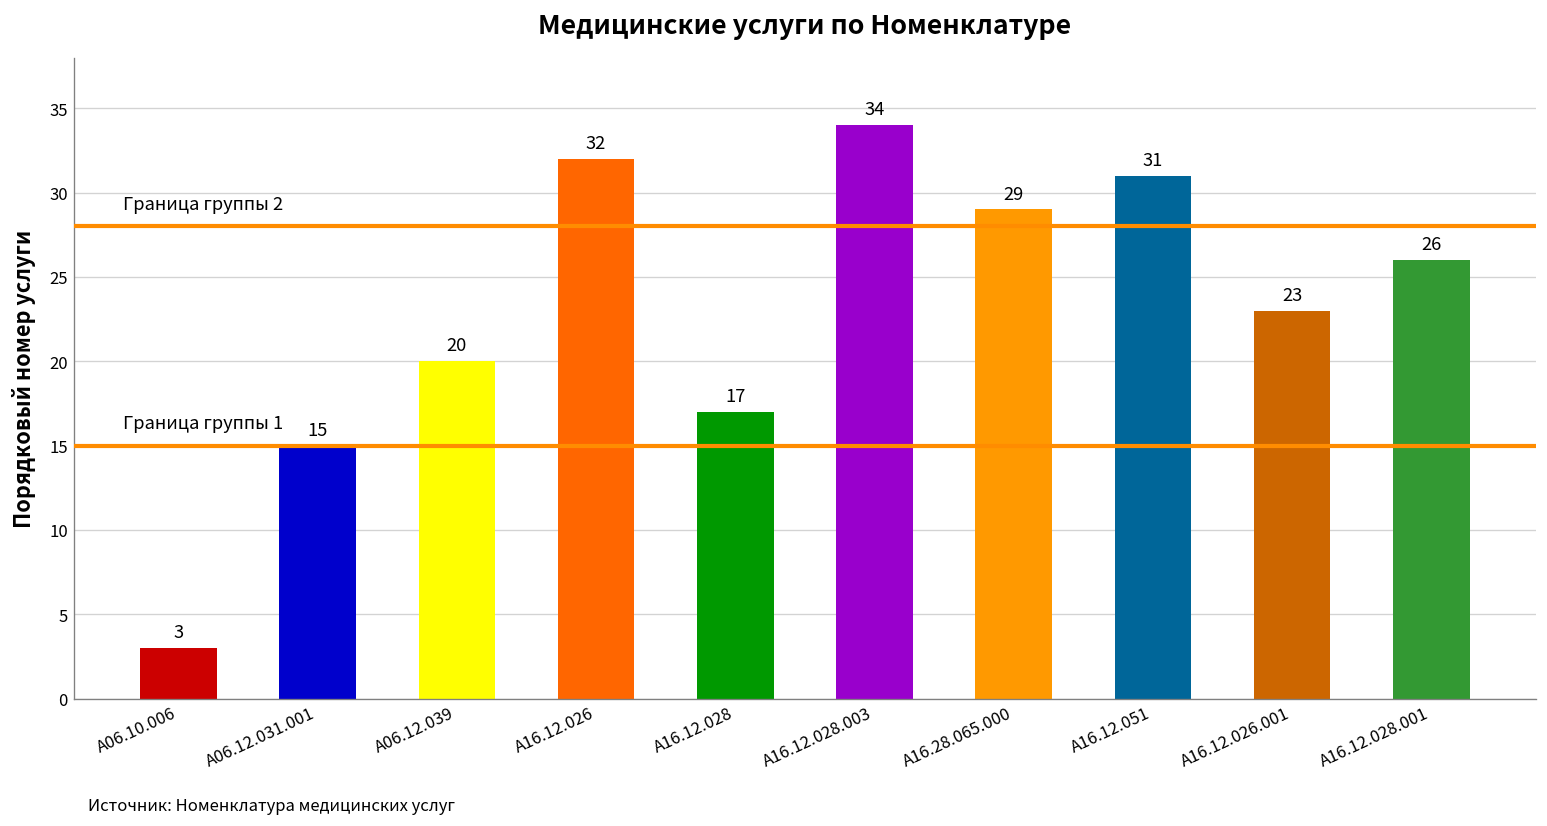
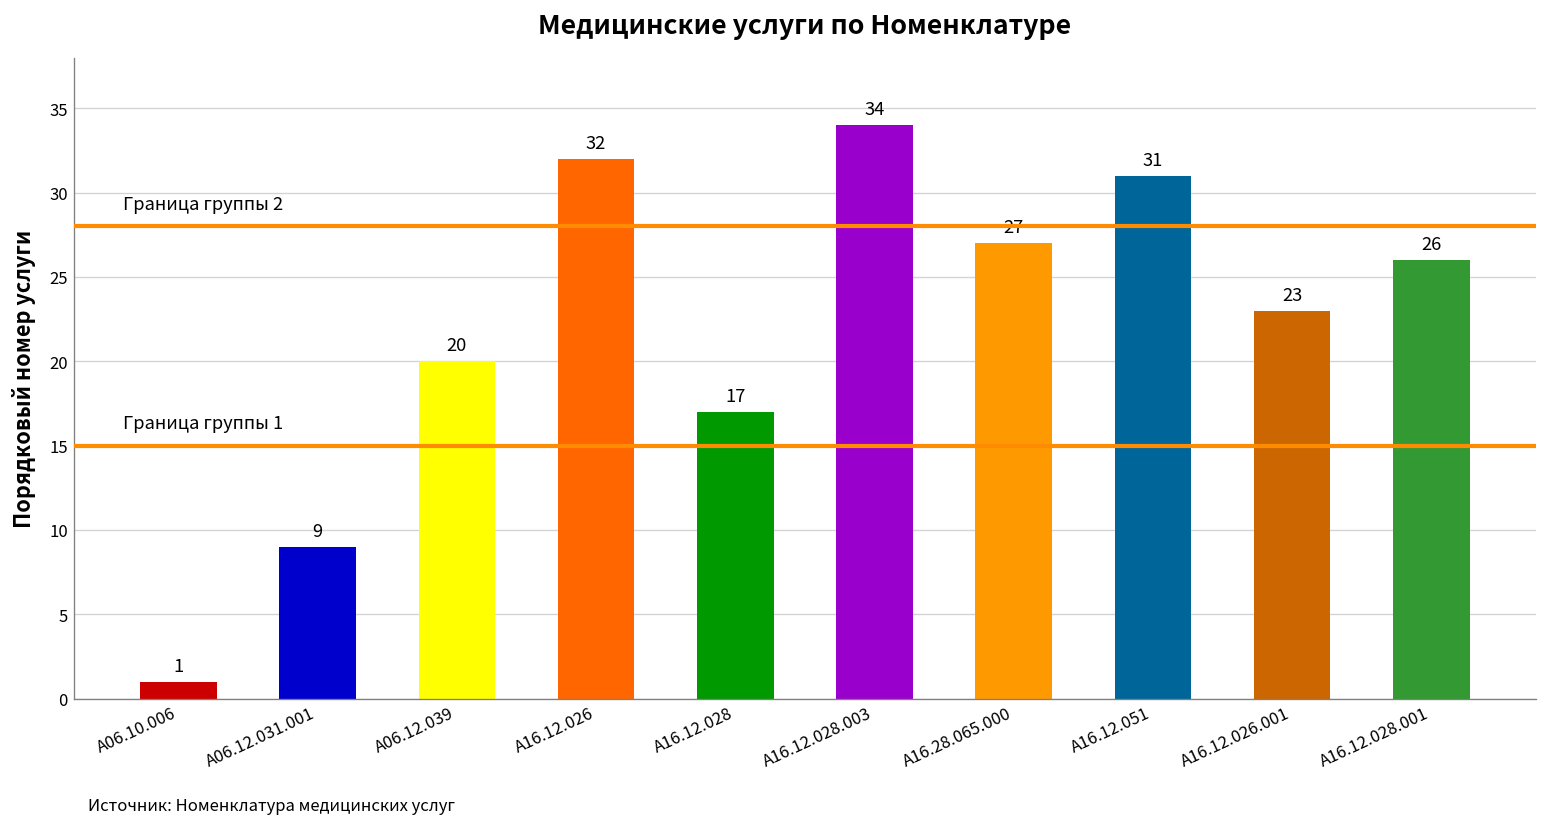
  {
-   "A06.10.006": 3,
-   "A06.12.031.001": 15,
+   "A06.10.006": 1,
+   "A06.12.031.001": 9,
    "A06.12.039": 20,
    "A16.12.026": 32,
    "A16.12.028": 17,
    "A16.12.028.003": 34,
-   "A16.28.065.000": 29,
+   "A16.28.065.000": 27,
    "A16.12.051": 31,
    "A16.12.026.001": 23,
    "A16.12.028.001": 26
  }
